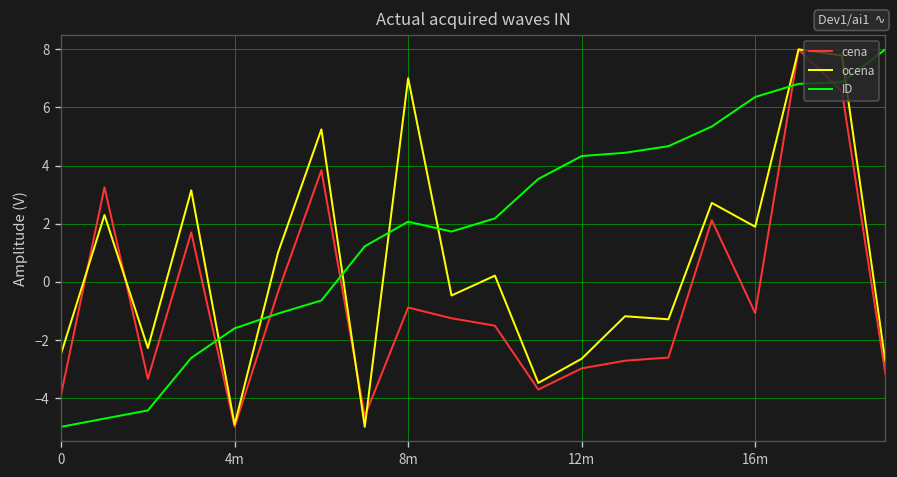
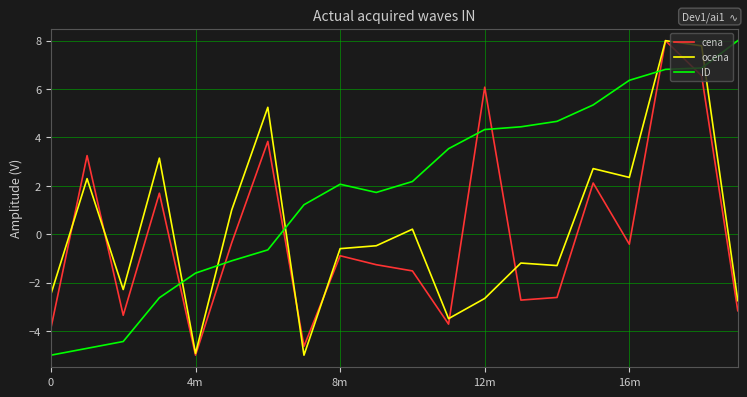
  {
    "cena": {
      "0": -3.9,
      "8m": -0.9,
-     "12m": -3.0,
-     "16m": -1.1
+     "12m": 6.1,
+     "16m": -0.4
    },
    "ocena": {
      "0": -2.5,
-     "8m": 7.0,
+     "8m": -0.6,
      "12m": -2.7,
-     "16m": 1.9
+     "16m": 2.3
    },
    "ID": {
      "0": -5.0,
      "4m": -1.6,
      "8m": 2.1,
      "12m": 4.3,
      "16m": 6.4
    }
  }
